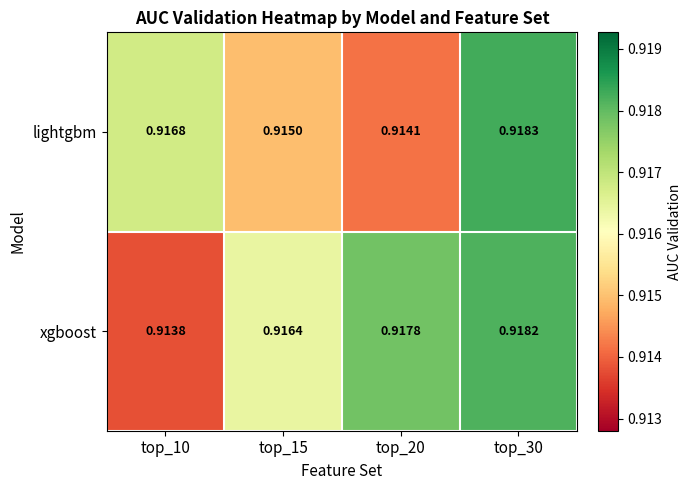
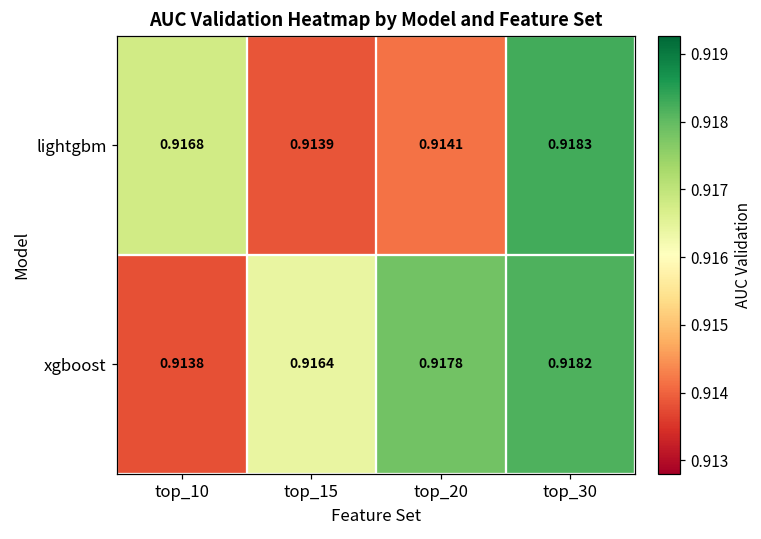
  {
    "lightgbm": {
      "top_10": 0.9168,
-     "top_15": 0.9150,
+     "top_15": 0.9139,
      "top_20": 0.9141,
      "top_30": 0.9183
    },
    "xgboost": {
      "top_10": 0.9138,
      "top_15": 0.9164,
      "top_20": 0.9178,
      "top_30": 0.9182
    }
  }
